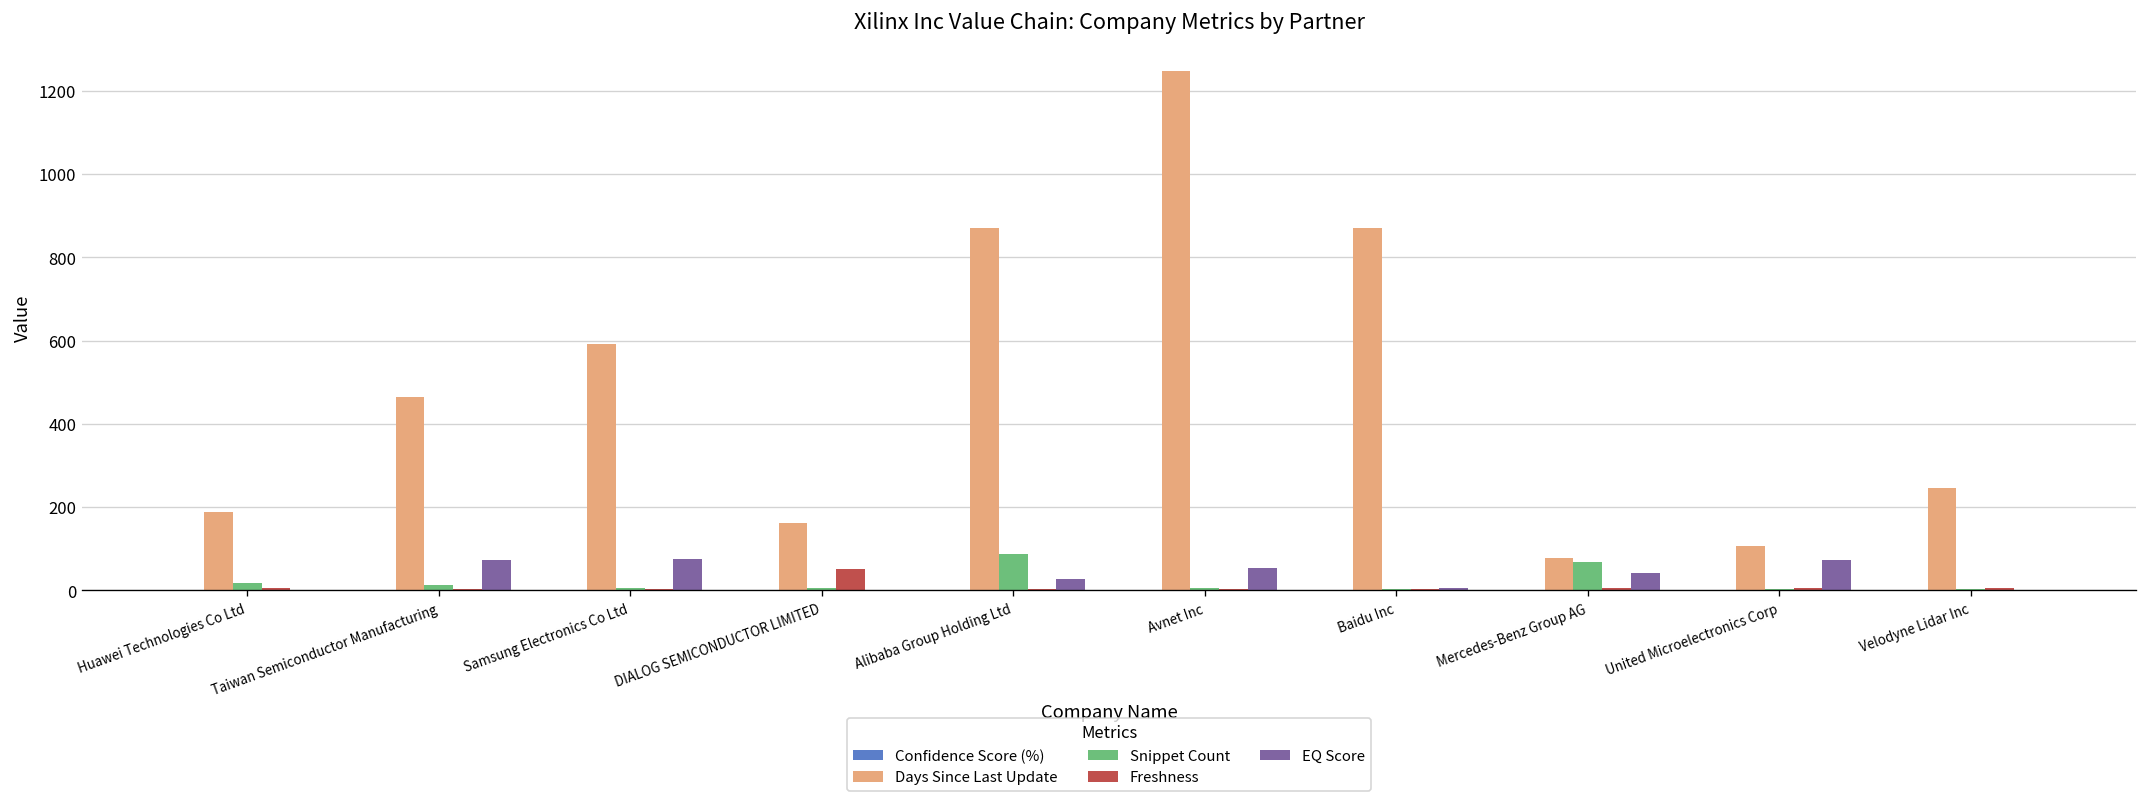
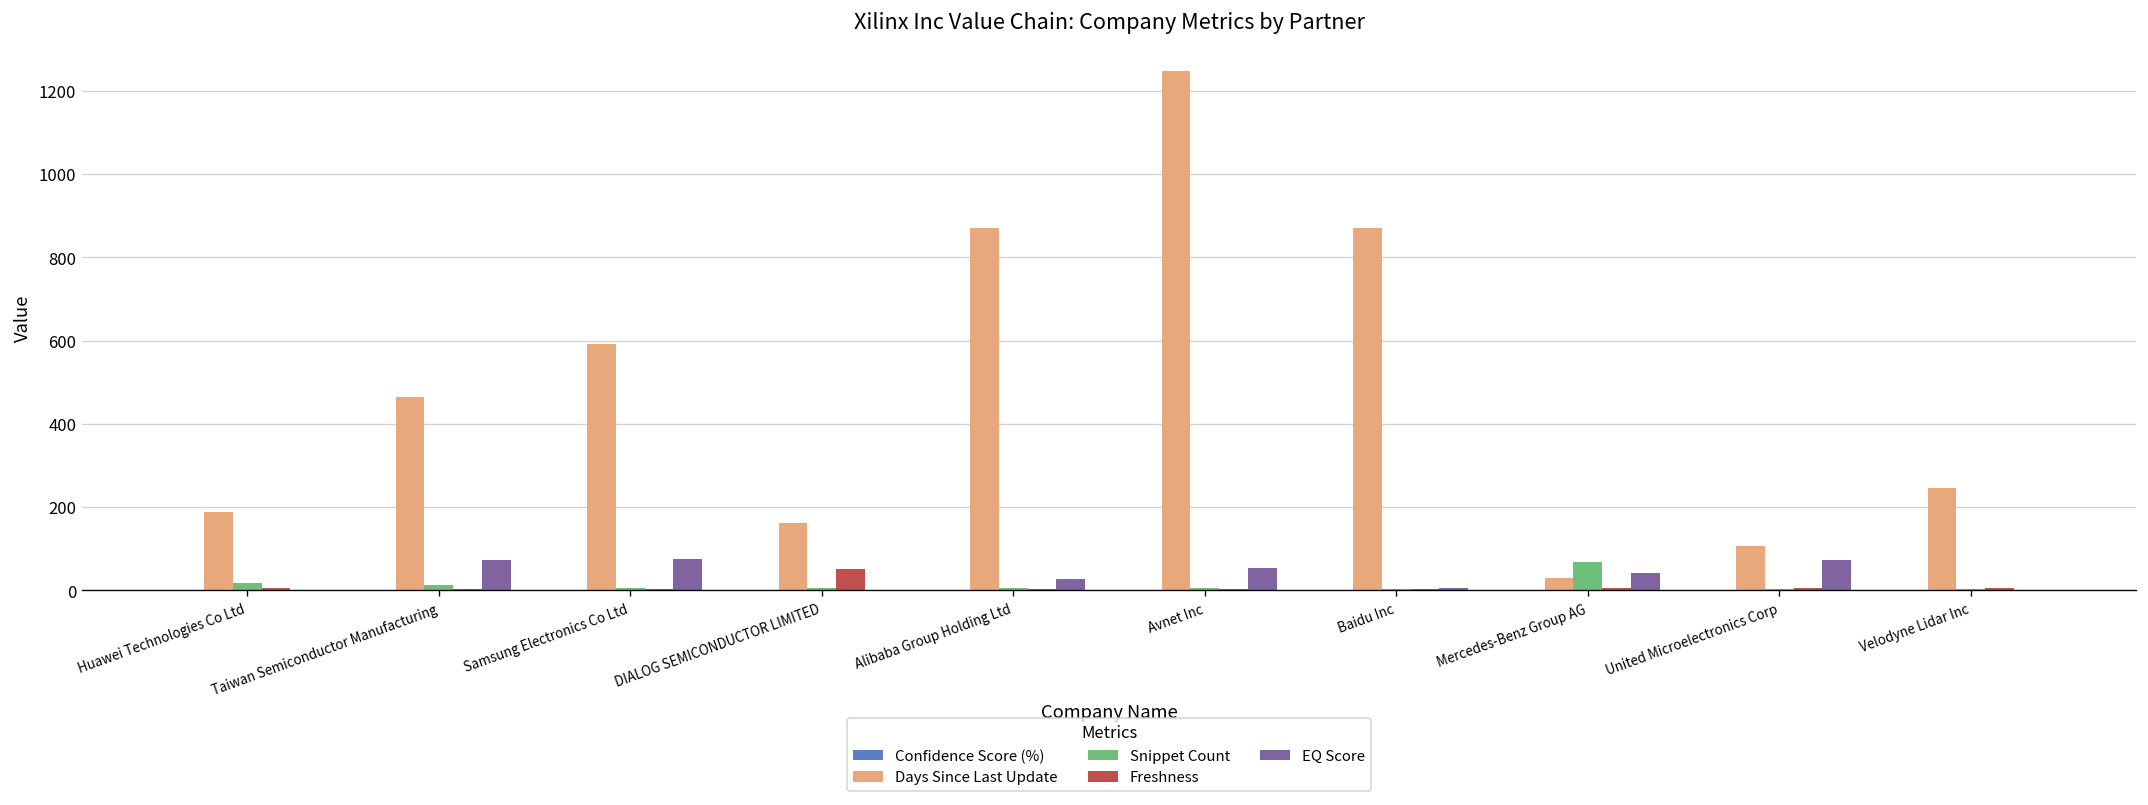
  {
    "Days Since Last Update": {
      "Huawei Technologies Co Ltd": 190,
      "Taiwan Semiconductor Manufacturing": 470,
      "Samsung Electronics Co Ltd": 590,
      "DIALOG SEMICONDUCTOR LIMITED": 160,
      "Alibaba Group Holding Ltd": 870,
      "Avnet Inc": 1250,
      "Baidu Inc": 870,
-     "Mercedes-Benz Group AG": 80,
+     "Mercedes-Benz Group AG": 30,
      "United Microelectronics Corp": 110,
      "Velodyne Lidar Inc": 250
    },
    "Snippet Count": {
      "Huawei Technologies Co Ltd": 20,
      "Taiwan Semiconductor Manufacturing": 10,
-     "Alibaba Group Holding Ltd": 90,
+     "Alibaba Group Holding Ltd": 10,
      "Mercedes-Benz Group AG": 70
    },
    "Freshness": {
      "DIALOG SEMICONDUCTOR LIMITED": 50
    }
  }
